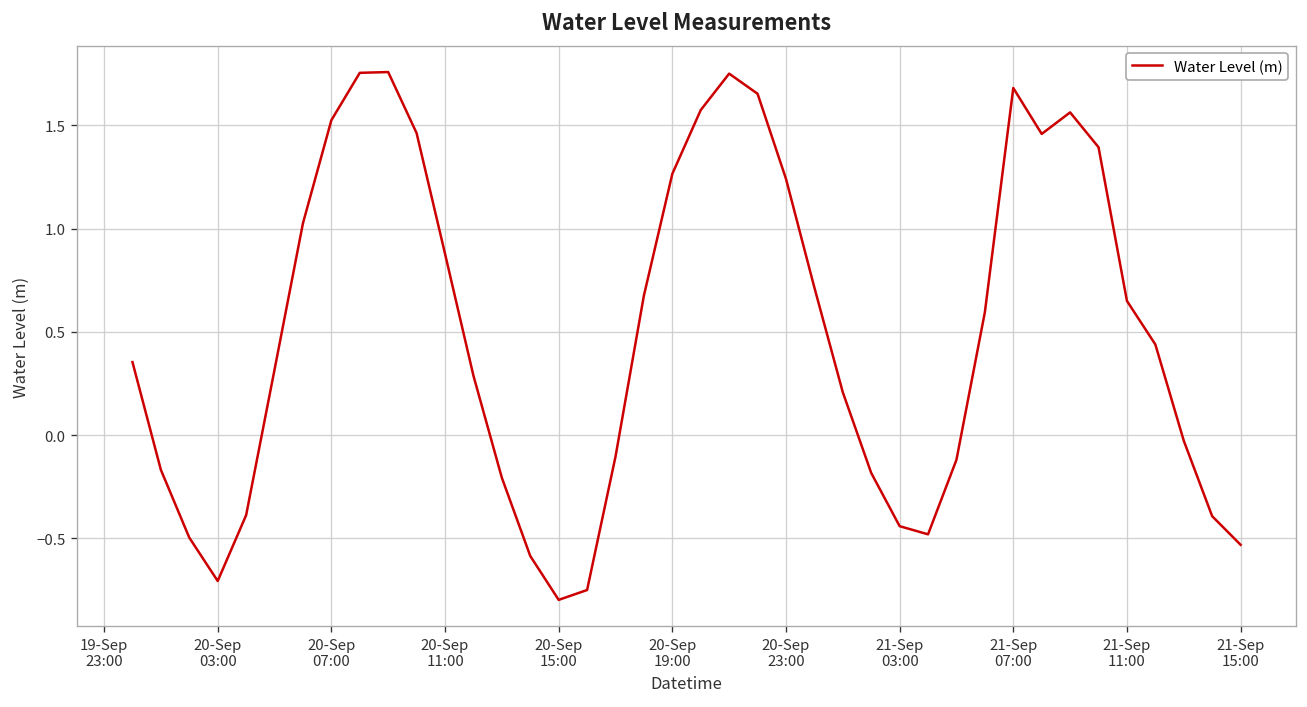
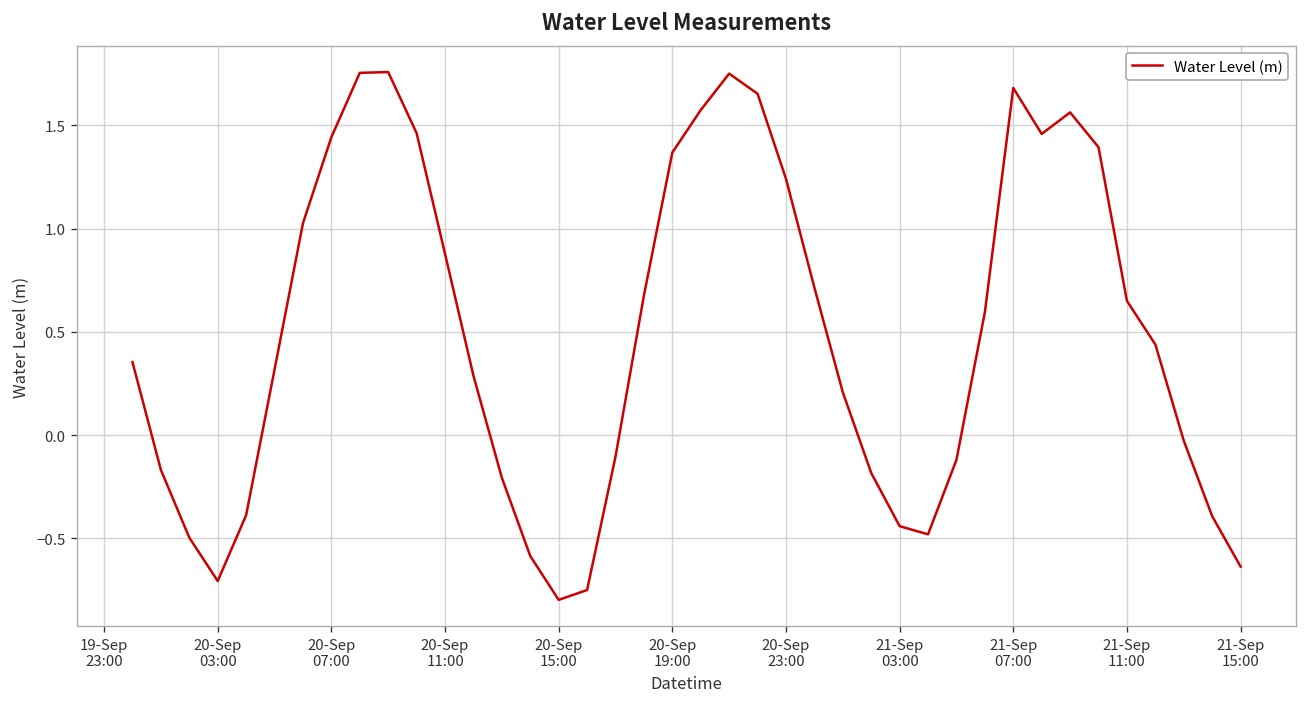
  {
    "20-Sep 03:00": -0.71,
-   "20-Sep 07:00": 1.52,
+   "20-Sep 07:00": 1.44,
    "20-Sep 11:00": 0.88,
    "20-Sep 15:00": -0.80,
-   "20-Sep 19:00": 1.26,
+   "20-Sep 19:00": 1.37,
    "20-Sep 23:00": 1.24,
    "21-Sep 03:00": -0.44,
    "21-Sep 07:00": 1.68,
    "21-Sep 11:00": 0.65,
-   "21-Sep 15:00": -0.53
+   "21-Sep 15:00": -0.64
  }
